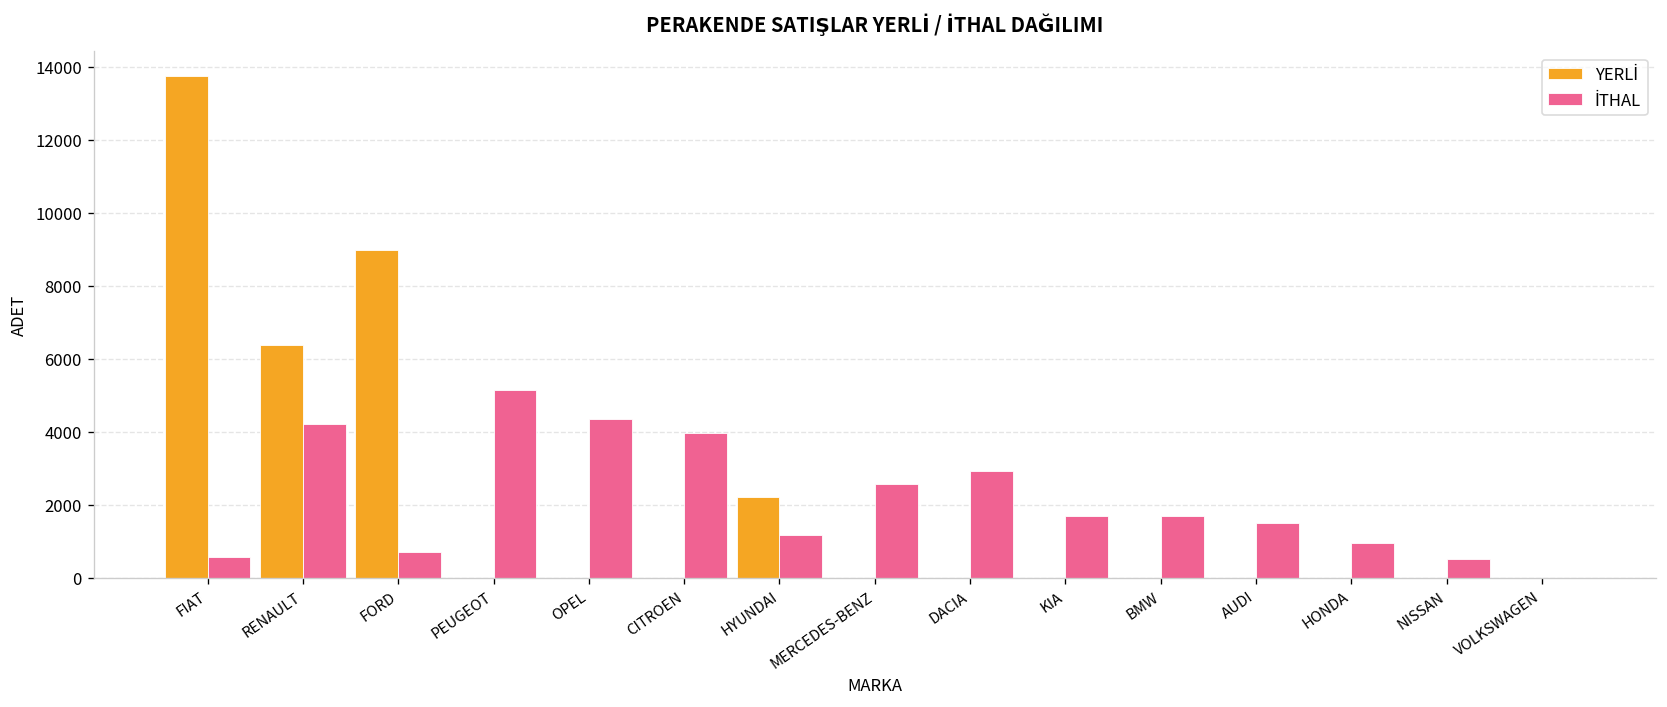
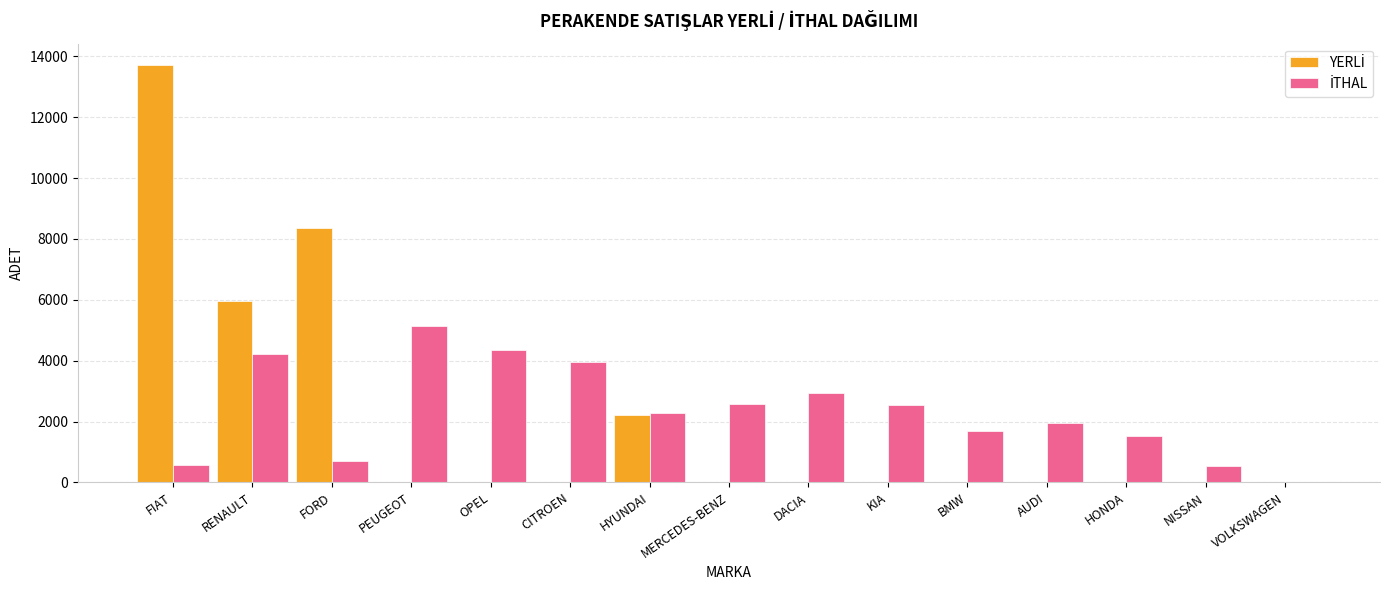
  {
    "YERLİ": {
      "FIAT": 13700,
-     "RENAULT": 6400,
-     "FORD": 9000,
+     "RENAULT": 6000,
+     "FORD": 8400,
      "PEUGEOT": 0,
      "OPEL": 0,
      "CITROEN": 0,
      "HYUNDAI": 2200,
      "MERCEDES-BENZ": 0,
      "DACIA": 0,
      "KIA": 0,
      "BMW": 0,
      "AUDI": 0,
      "HONDA": 0,
      "NISSAN": 0,
      "VOLKSWAGEN": 0
    },
    "İTHAL": {
      "FIAT": 600,
      "RENAULT": 4200,
      "FORD": 700,
      "PEUGEOT": 5100,
      "OPEL": 4300,
      "CITROEN": 4000,
-     "HYUNDAI": 1200,
+     "HYUNDAI": 2300,
      "MERCEDES-BENZ": 2600,
      "DACIA": 2900,
-     "KIA": 1700,
+     "KIA": 2600,
      "BMW": 1700,
-     "AUDI": 1500,
-     "HONDA": 1000,
+     "AUDI": 1900,
+     "HONDA": 1500,
      "NISSAN": 500,
      "VOLKSWAGEN": 0
    }
  }
